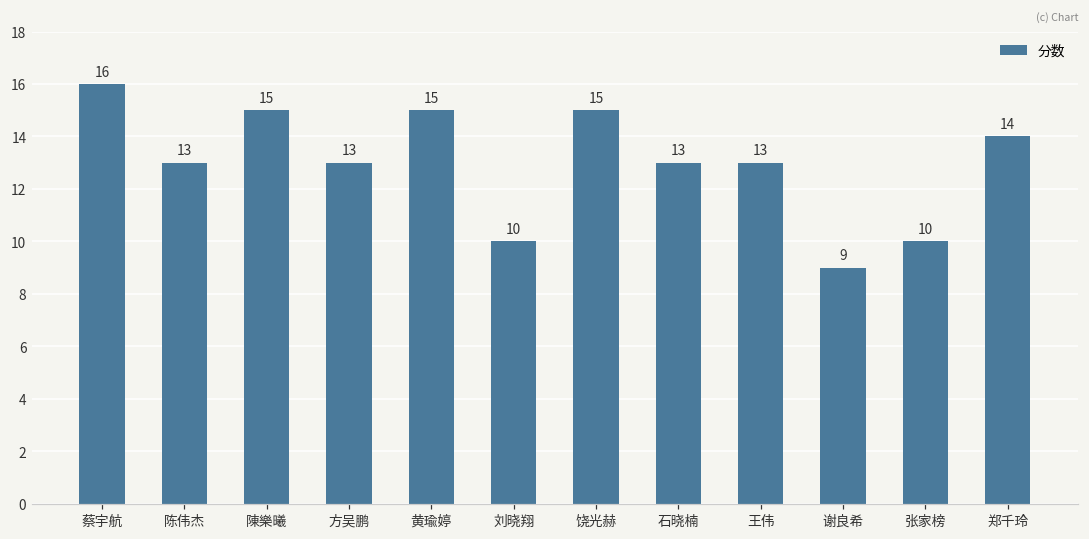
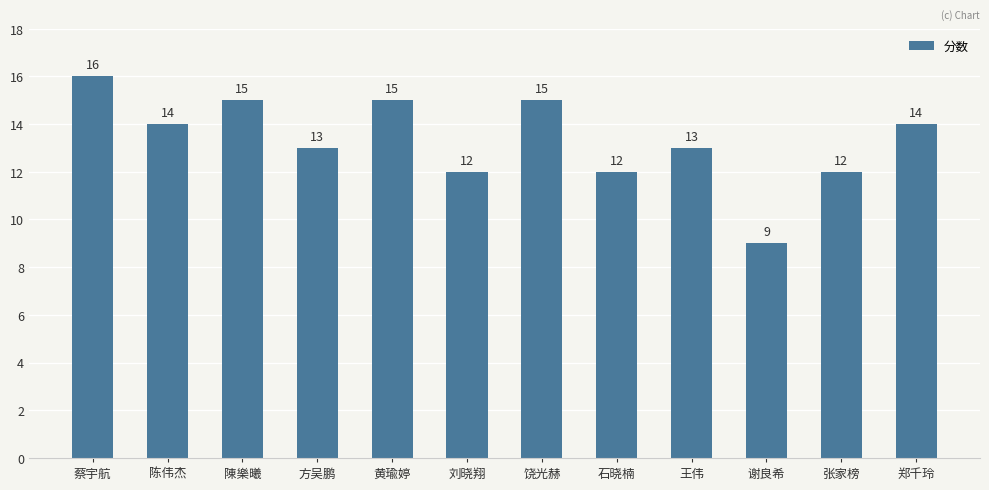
  {
    "蔡宇航": 16,
-   "陈伟杰": 13,
+   "陈伟杰": 14,
    "陳樂曦": 15,
    "方吴鹏": 13,
    "黄瑜婷": 15,
-   "刘晓翔": 10,
+   "刘晓翔": 12,
    "饶光赫": 15,
-   "石晓楠": 13,
+   "石晓楠": 12,
    "王伟": 13,
    "谢良希": 9,
-   "张家榜": 10,
+   "张家榜": 12,
    "郑千玲": 14
  }
